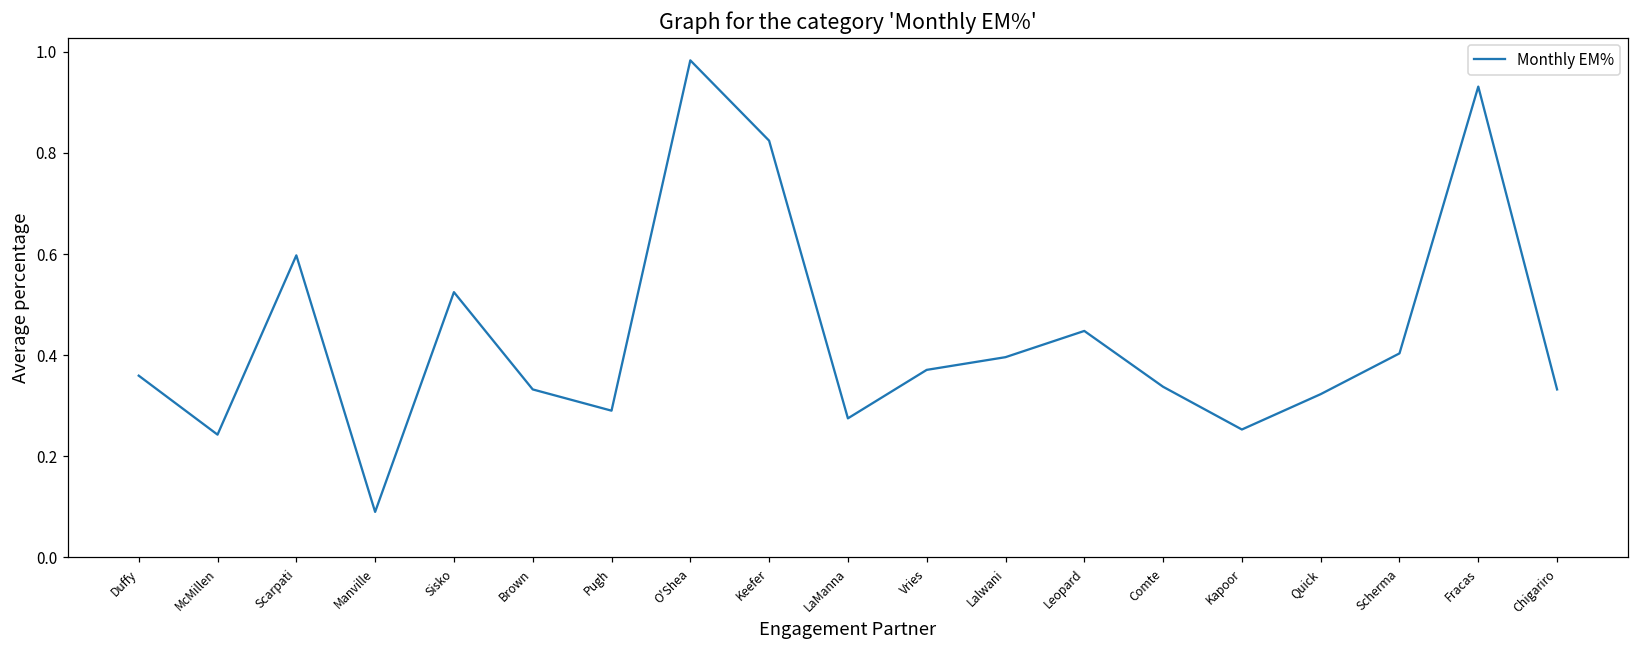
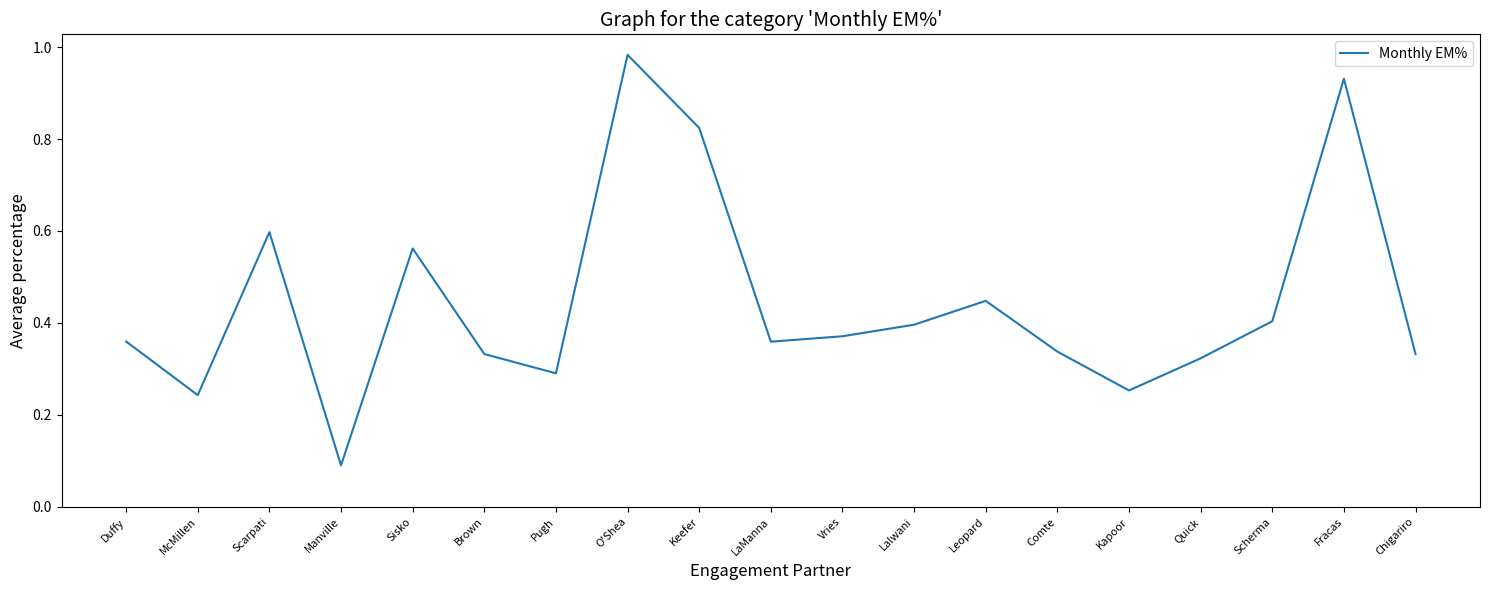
  {
    "Duffy": 0.36,
    "McMillen": 0.24,
    "Scarpati": 0.60,
    "Manville": 0.09,
-   "Sisko": 0.52,
+   "Sisko": 0.56,
    "Brown": 0.33,
    "Pugh": 0.29,
    "O'Shea": 0.98,
    "Keefer": 0.82,
-   "LaManna": 0.28,
+   "LaManna": 0.36,
    "Vries": 0.37,
    "Lalwani": 0.40,
    "Leopard": 0.45,
    "Comte": 0.34,
    "Kapoor": 0.25,
    "Quick": 0.32,
    "Scherma": 0.40,
    "Fracas": 0.93,
    "Chigariro": 0.33
  }
